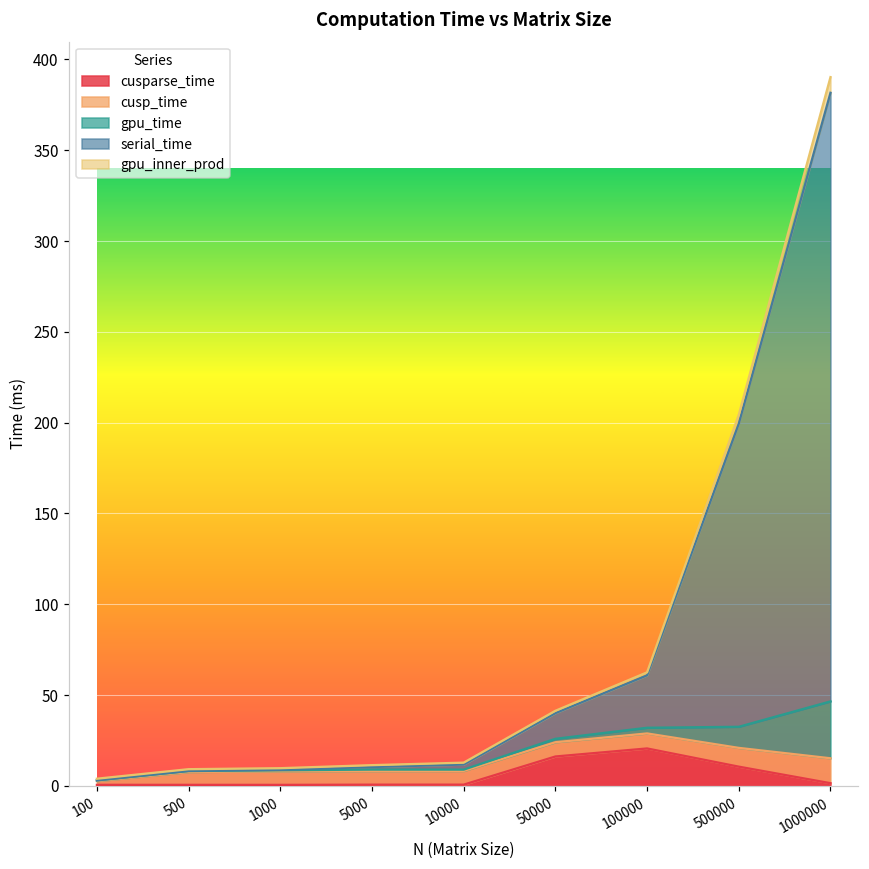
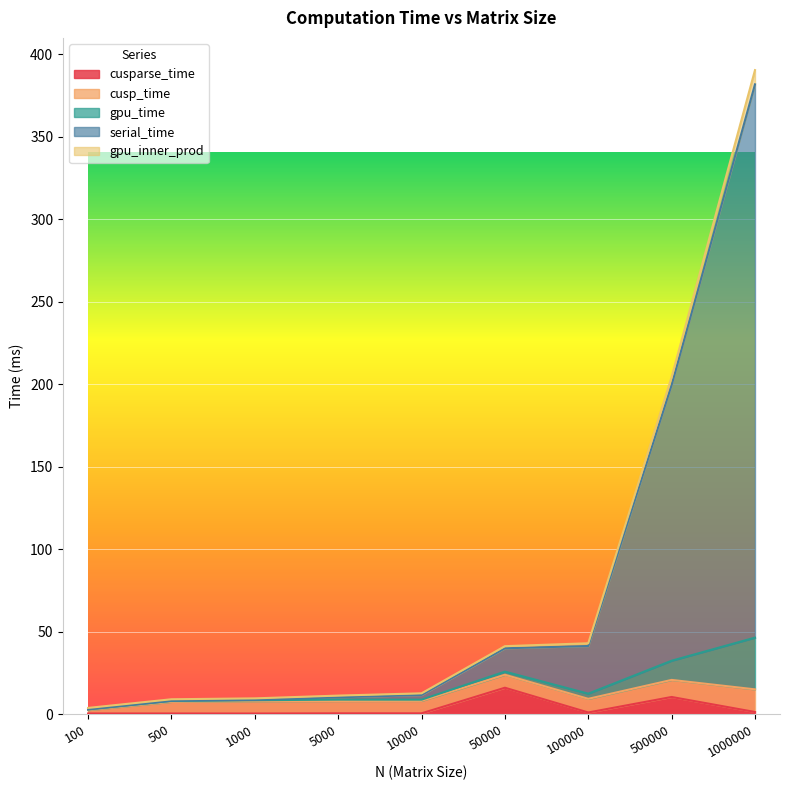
  {
    "cusparse_time": {
      "100": 1,
      "500": 1,
      "1000": 1,
      "5000": 1,
      "10000": 1,
      "50000": 16,
-     "100000": 21,
+     "100000": 1,
      "500000": 11,
      "1000000": 1
    }
  }
